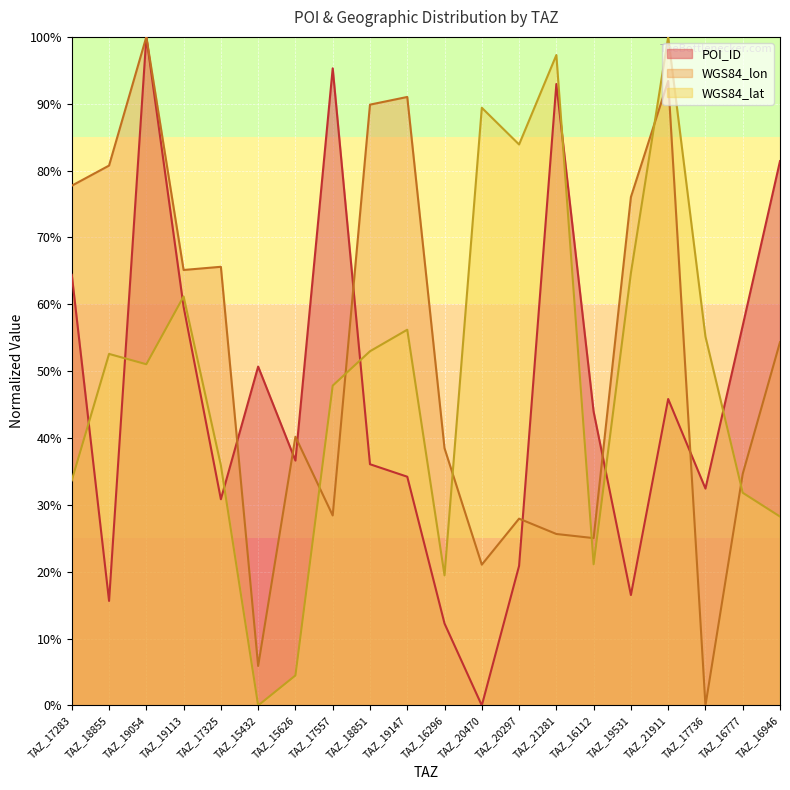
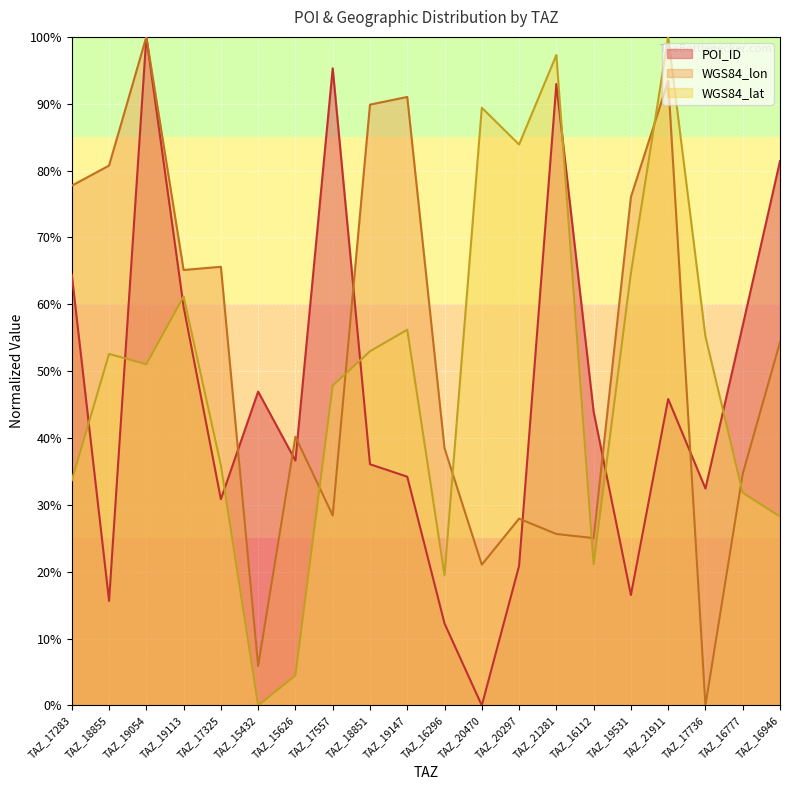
  {
    "POI_ID": {
      "TAZ_17283": "64%",
      "TAZ_18855": "16%",
      "TAZ_19113": "60%",
      "TAZ_17325": "31%",
-     "TAZ_15432": "51%",
+     "TAZ_15432": "47%",
      "TAZ_15626": "37%",
      "TAZ_17557": "95%",
      "TAZ_18851": "36%",
      "TAZ_19147": "34%",
      "TAZ_16296": "12%",
      "TAZ_20470": "0%",
      "TAZ_20297": "21%",
      "TAZ_21281": "93%",
      "TAZ_16112": "44%",
      "TAZ_19531": "17%",
      "TAZ_21911": "46%",
      "TAZ_17736": "32%",
      "TAZ_16777": "57%",
      "TAZ_16946": "81%"
    }
  }
